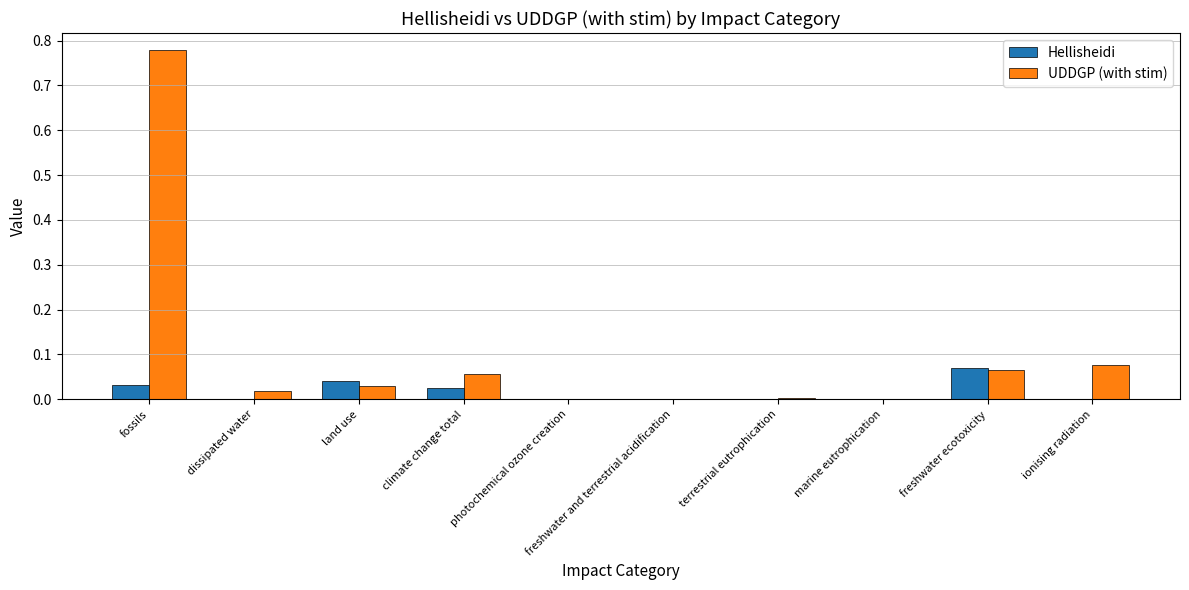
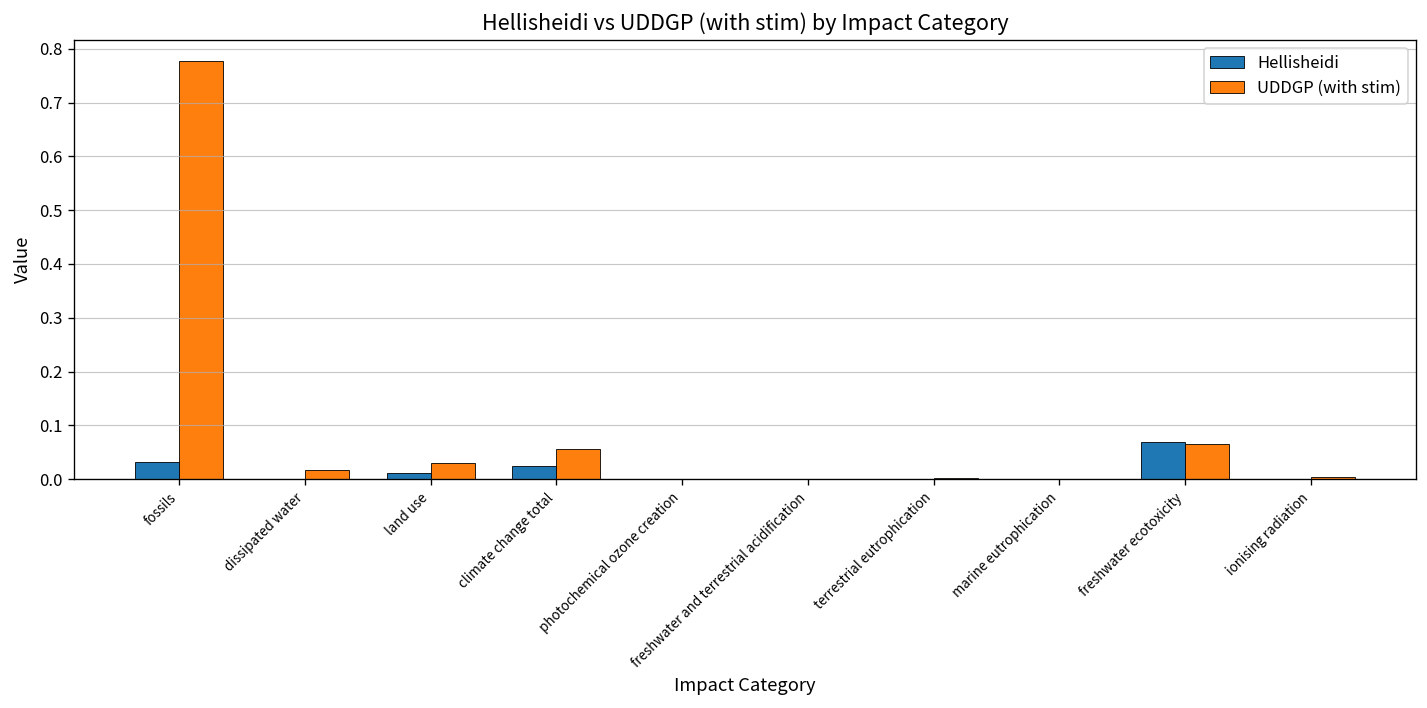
  {
    "Hellisheidi": {
      "fossils": 0.03,
-     "land use": 0.04,
+     "land use": 0.01,
      "climate change total": 0.02,
      "freshwater ecotoxicity": 0.07
    },
    "UDDGP (with stim)": {
      "fossils": 0.78,
      "dissipated water": 0.02,
      "land use": 0.03,
      "climate change total": 0.06,
      "freshwater ecotoxicity": 0.07,
-     "ionising radiation": 0.08
+     "ionising radiation": 0.00
    }
  }
